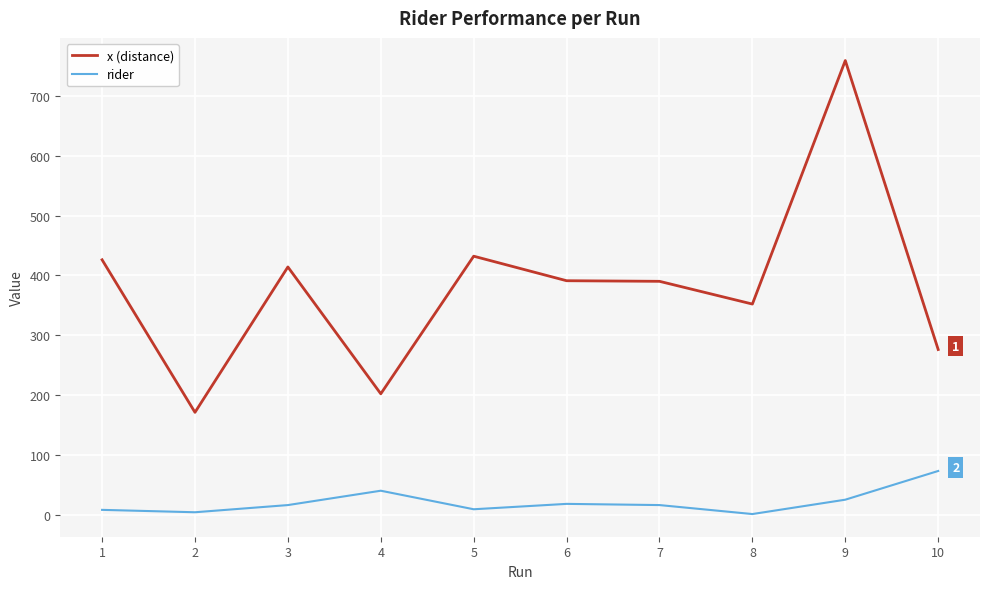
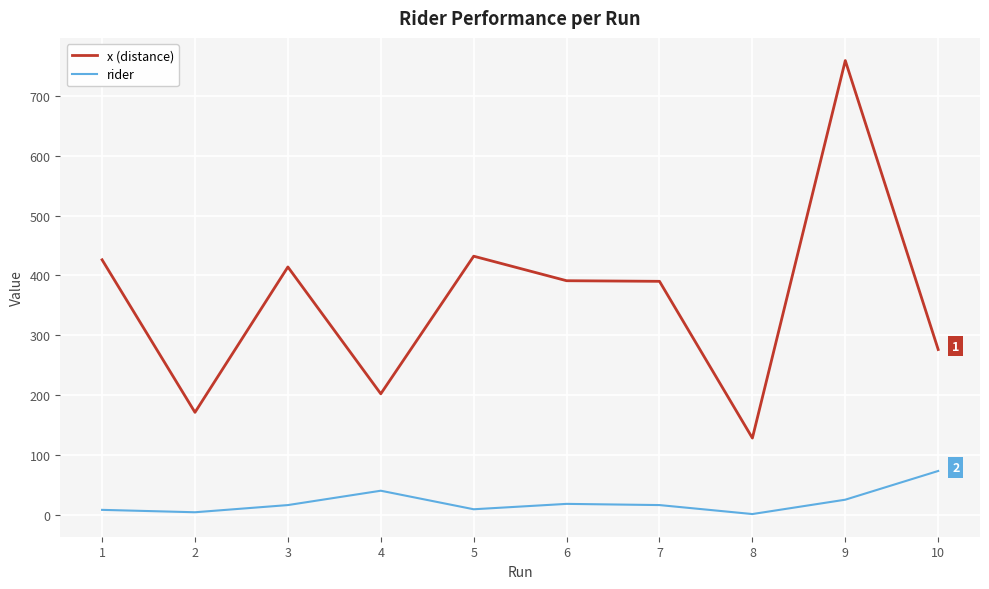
  {
    "x (distance)": {
      "1": 430,
      "2": 170,
      "3": 410,
      "4": 200,
      "5": 430,
      "6": 390,
      "7": 390,
-     "8": 350,
+     "8": 130,
      "9": 760
    },
    "rider": {
      "1": 10,
      "2": 0,
      "3": 20,
      "4": 40,
      "5": 10,
      "6": 20,
      "7": 20,
      "8": 0,
      "9": 30
    }
  }
